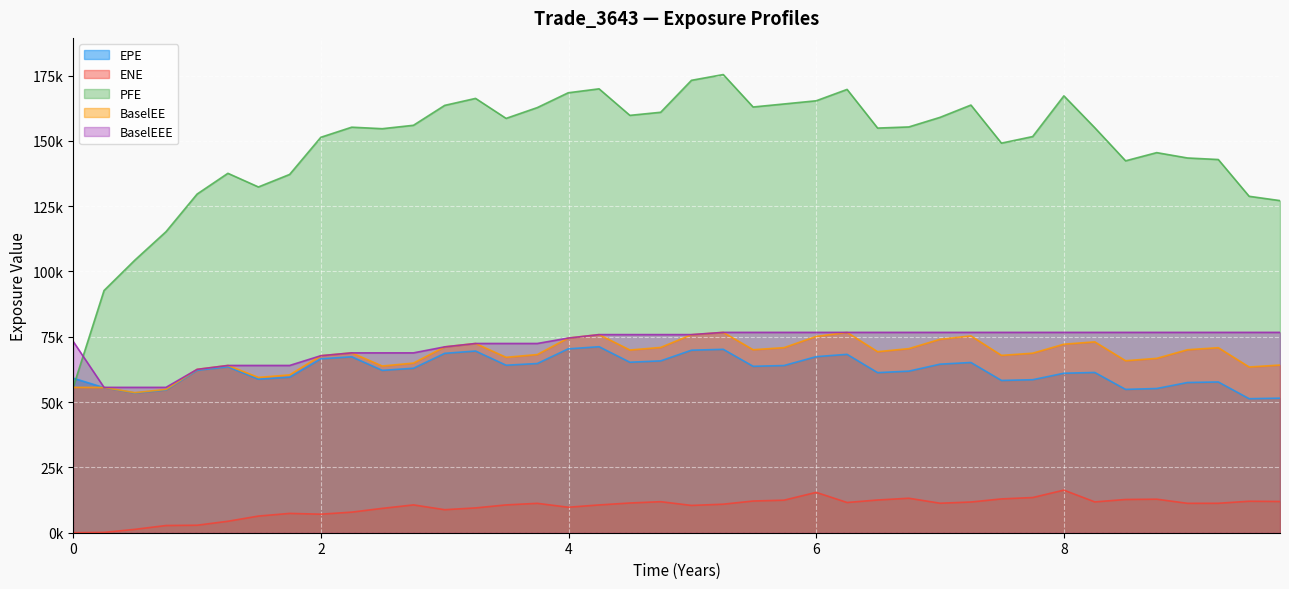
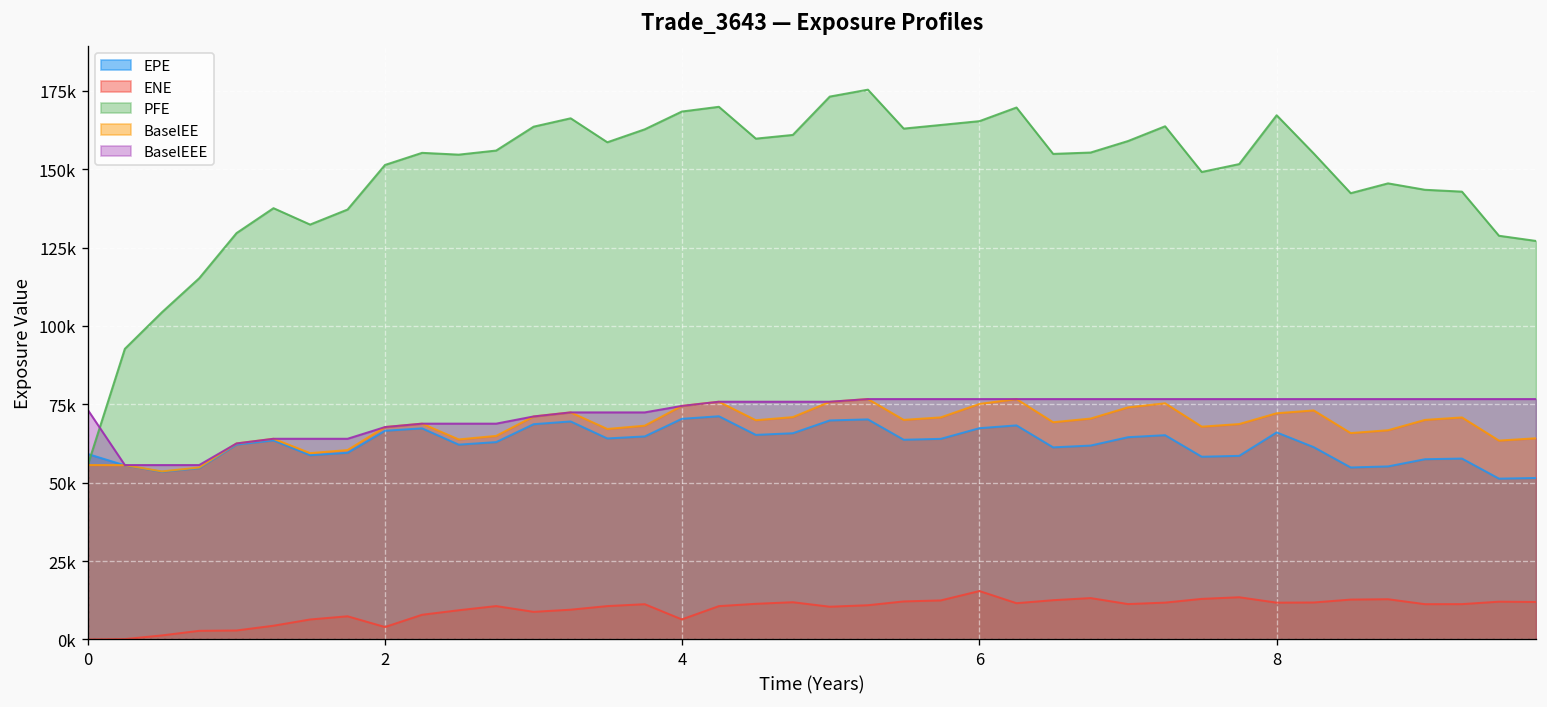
  {
    "EPE": {
      "0": 59000,
      "2": 67000,
      "4": 70000,
      "6": 67000,
-     "8": 61000
+     "8": 66000
    },
    "ENE": {
      "0": 0,
-     "2": 7000,
-     "4": 10000,
+     "2": 4000,
+     "4": 6000,
      "6": 15000,
-     "8": 16000
+     "8": 12000
    },
    "PFE": {
      "2": 151000,
      "4": 168000,
      "6": 165000,
      "8": 167000
    },
    "BaselEE": {
      "6": 75000,
      "8": 72000
    },
    "BaselEEE": {
      "0": 73000,
      "6": 77000,
      "8": 77000
    }
  }
